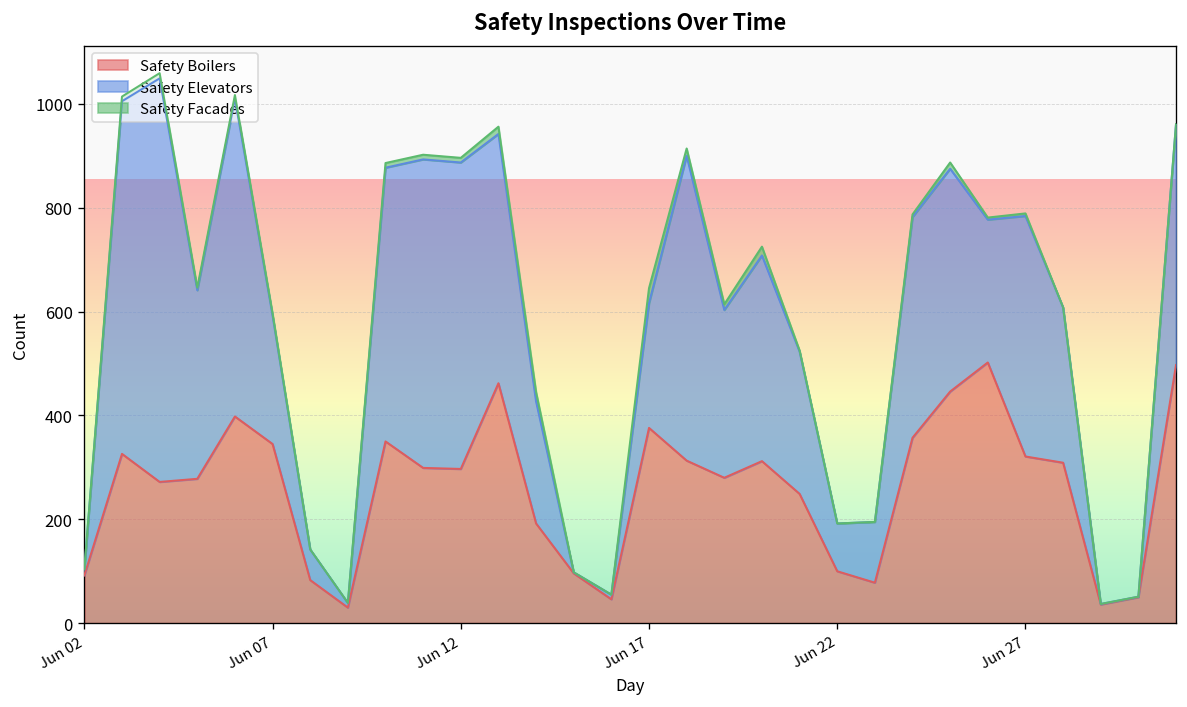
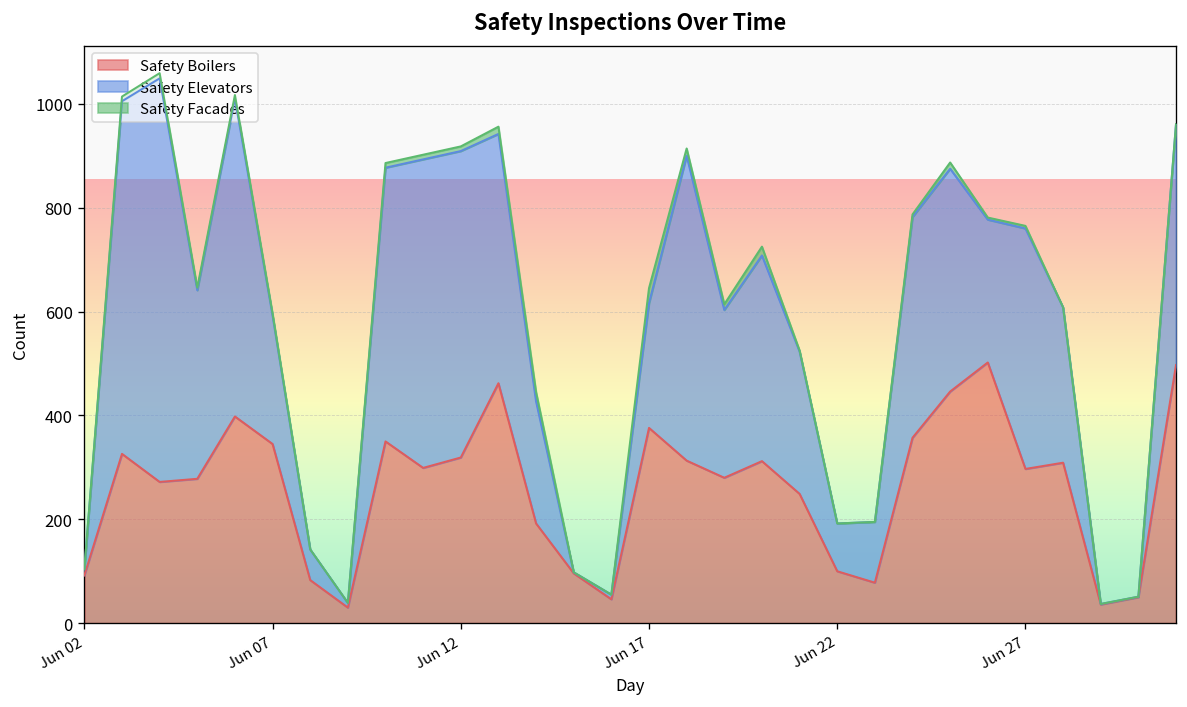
  {
    "Safety Boilers": {
      "Jun 02": 90,
      "Jun 07": 350,
-     "Jun 12": 300,
+     "Jun 12": 320,
      "Jun 17": 380,
      "Jun 22": 100,
-     "Jun 27": 320
+     "Jun 27": 300
    },
    "Safety Elevators": {
      "Jun 12": 590,
      "Jun 17": 240
    },
    "Safety Facades": {
      "Jun 12": 10,
      "Jun 17": 30
    }
  }
